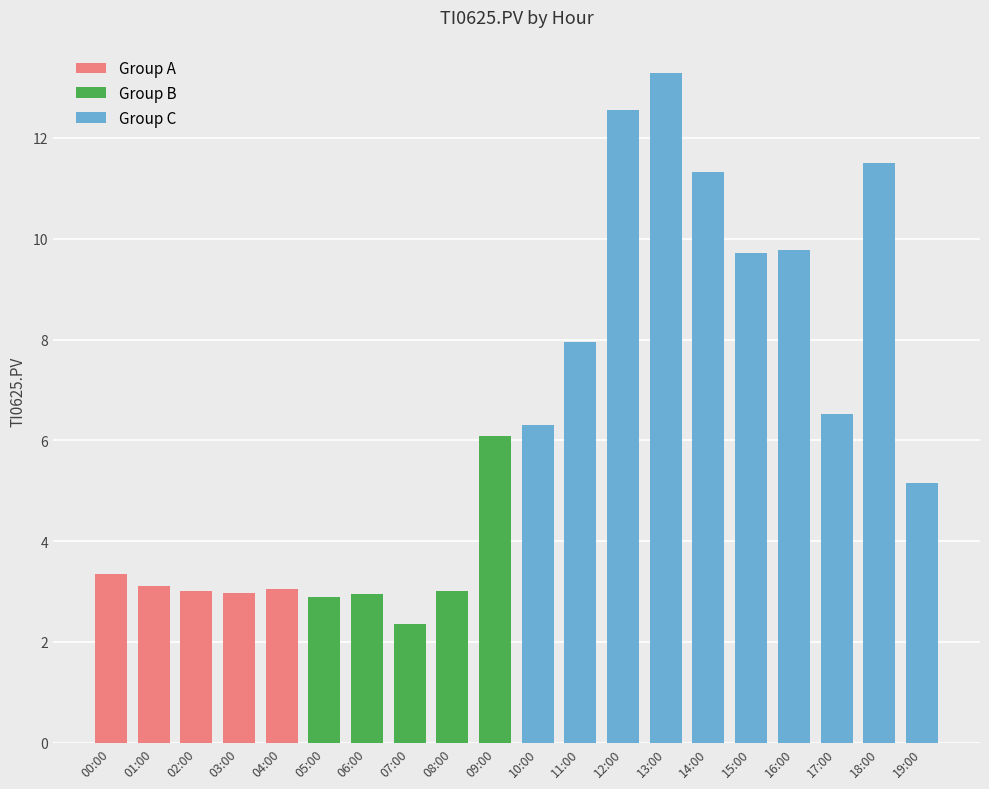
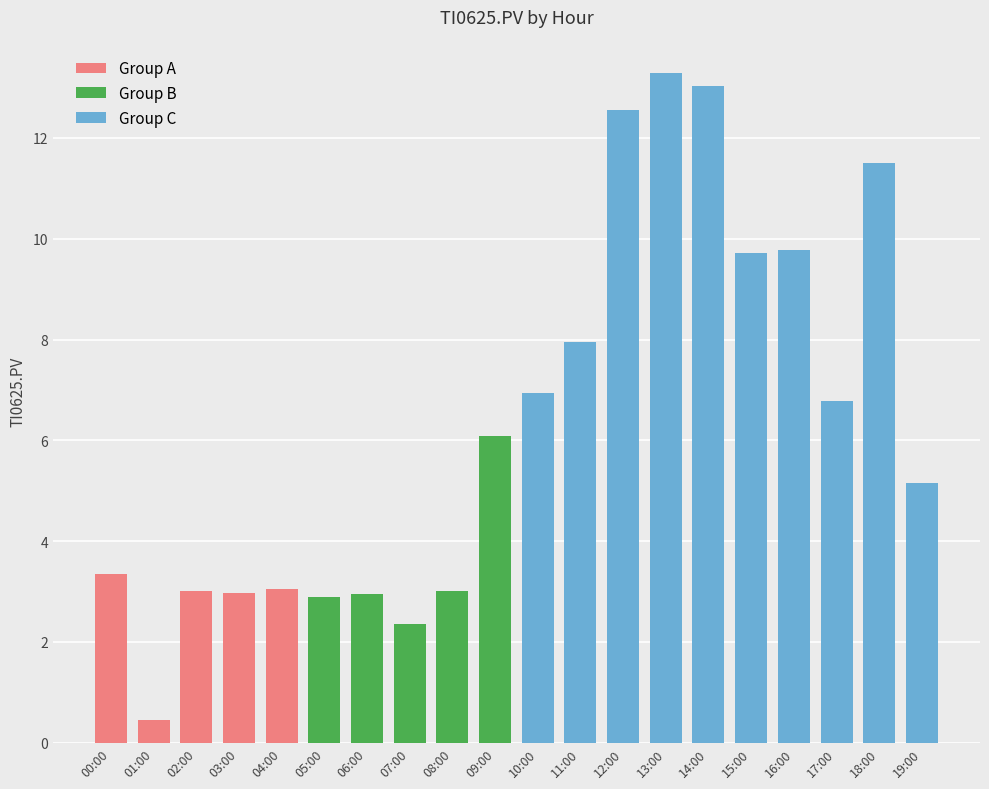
  {
    "00:00": 3.4,
-   "01:00": 3.1,
+   "01:00": 0.4,
    "02:00": 3.0,
    "03:00": 3.0,
    "04:00": 3.0,
    "05:00": 2.9,
    "06:00": 3.0,
    "07:00": 2.4,
    "08:00": 3.0,
    "09:00": 6.1,
-   "10:00": 6.3,
+   "10:00": 6.9,
    "11:00": 7.9,
    "12:00": 12.6,
    "13:00": 13.3,
-   "14:00": 11.3,
+   "14:00": 13.0,
    "15:00": 9.7,
    "16:00": 9.8,
-   "17:00": 6.5,
+   "17:00": 6.8,
    "18:00": 11.5,
    "19:00": 5.1
  }
